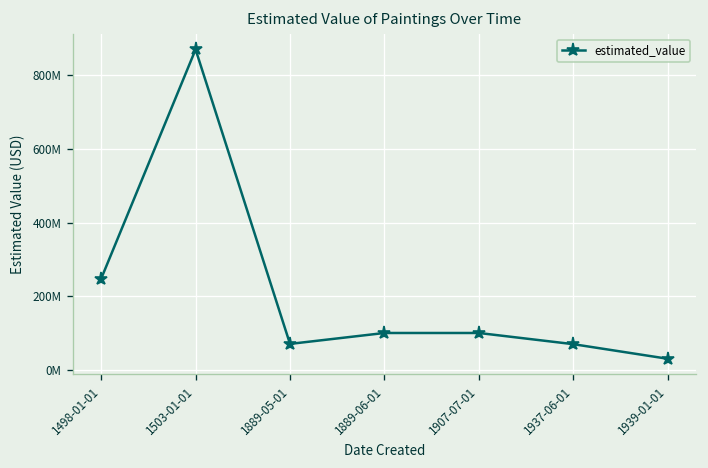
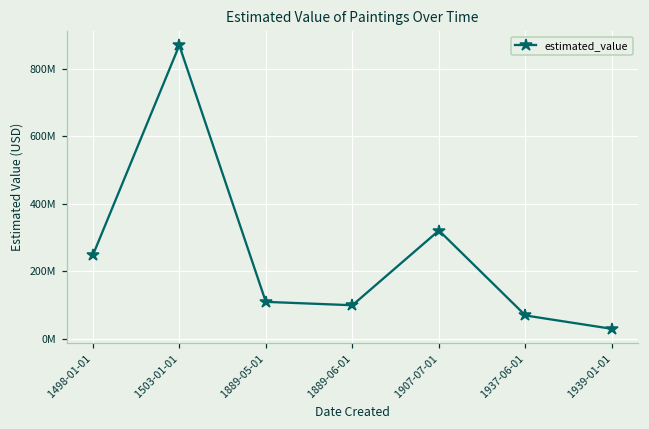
  {
    "1498-01-01": 250000000,
    "1503-01-01": 870000000,
-   "1889-05-01": 70000000,
+   "1889-05-01": 110000000,
    "1889-06-01": 100000000,
-   "1907-07-01": 100000000,
+   "1907-07-01": 320000000,
    "1937-06-01": 70000000,
    "1939-01-01": 30000000
  }
